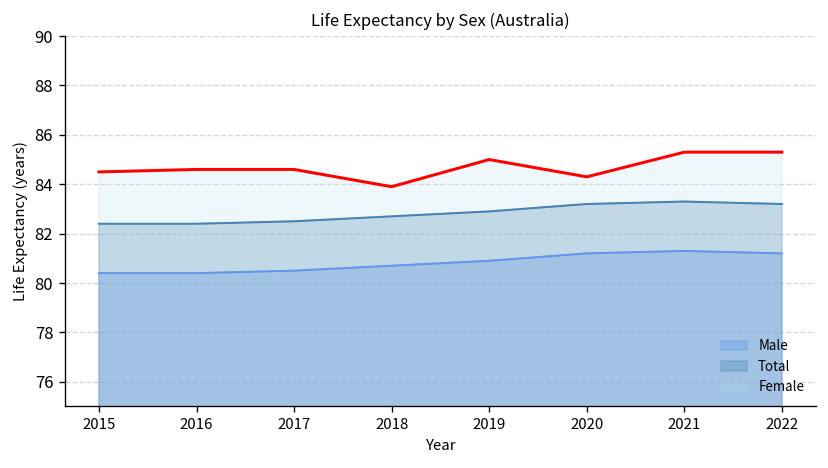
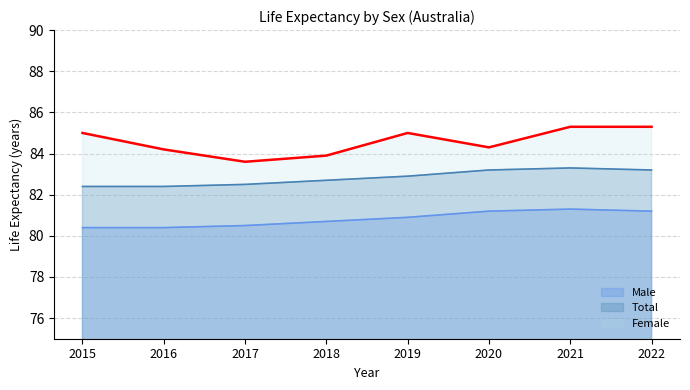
  {
    "Female": {
-     "2015": 84.5,
-     "2016": 84.6,
-     "2017": 84.6,
+     "2015": 85.0,
+     "2016": 84.2,
+     "2017": 83.6,
      "2018": 83.9,
      "2019": 85.0,
      "2020": 84.3,
      "2021": 85.3,
      "2022": 85.3
    }
  }
